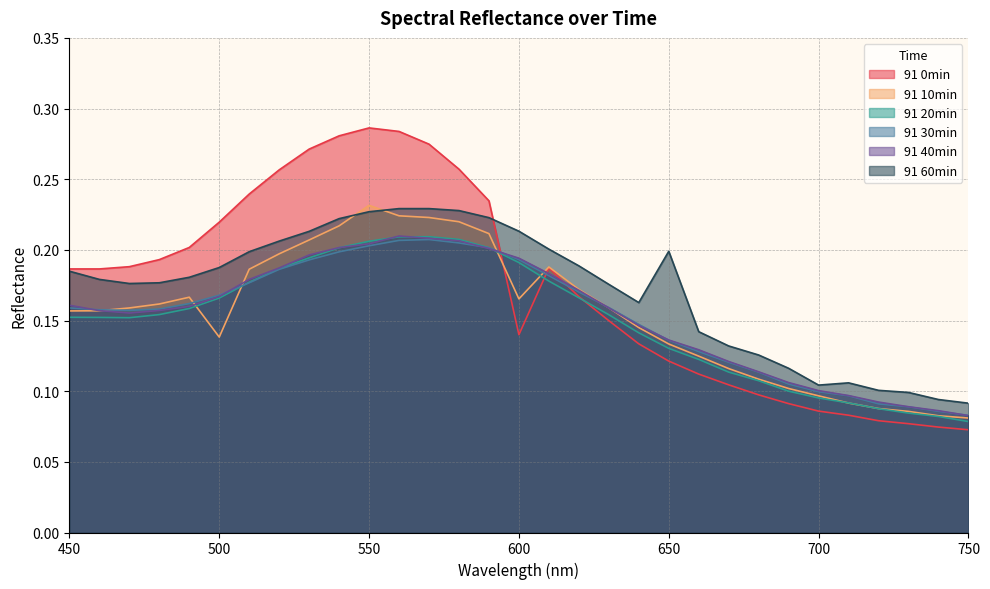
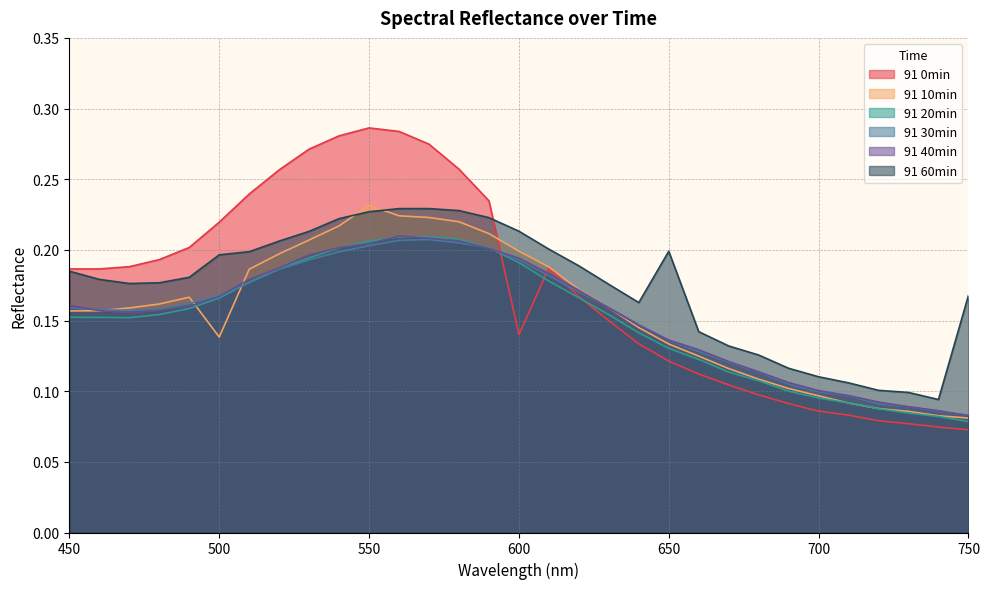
  {
    "91 0min": {
      "500": 0.220,
      "550": 0.286,
      "600": 0.140,
      "650": 0.121,
      "700": 0.086,
      "750": 0.073
    },
    "91 10min": {
      "450": 0.157,
      "500": 0.138,
      "550": 0.232,
-     "600": 0.165,
+     "600": 0.199,
      "650": 0.133
    },
    "91 60min": {
-     "500": 0.188,
+     "500": 0.197,
      "550": 0.227,
      "600": 0.213,
      "650": 0.199,
-     "700": 0.104,
-     "750": 0.092
+     "700": 0.110,
+     "750": 0.168
    }
  }
